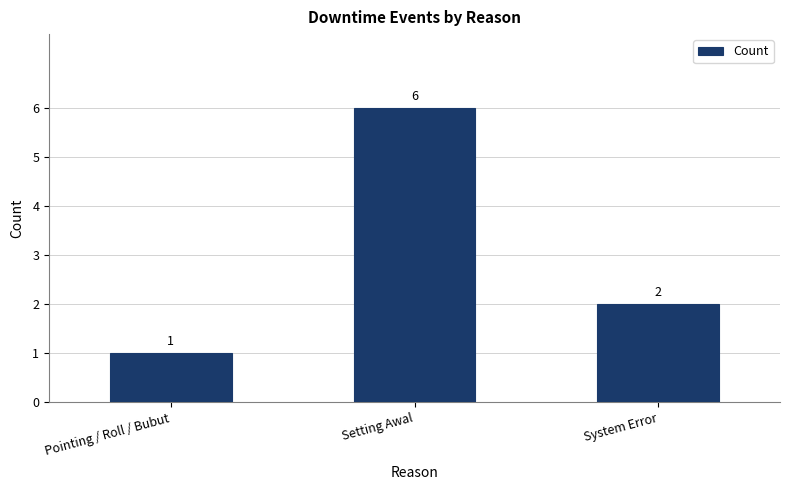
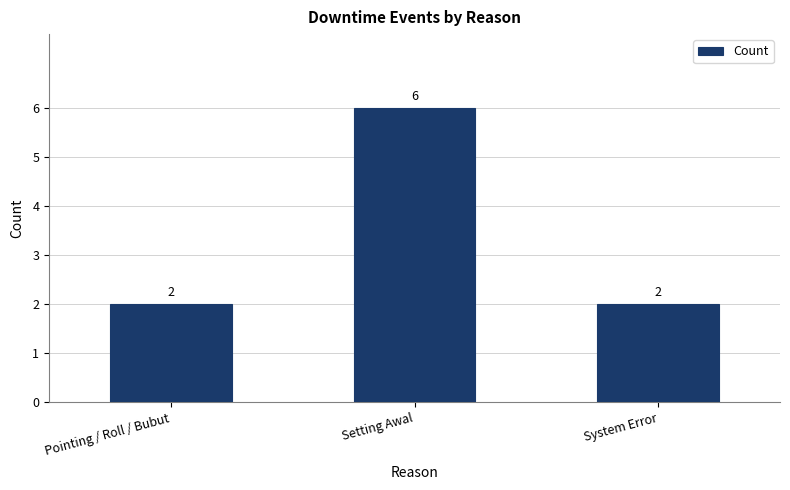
  {
-   "Pointing / Roll / Bubut": 1,
+   "Pointing / Roll / Bubut": 2,
    "Setting Awal": 6,
    "System Error": 2
  }
